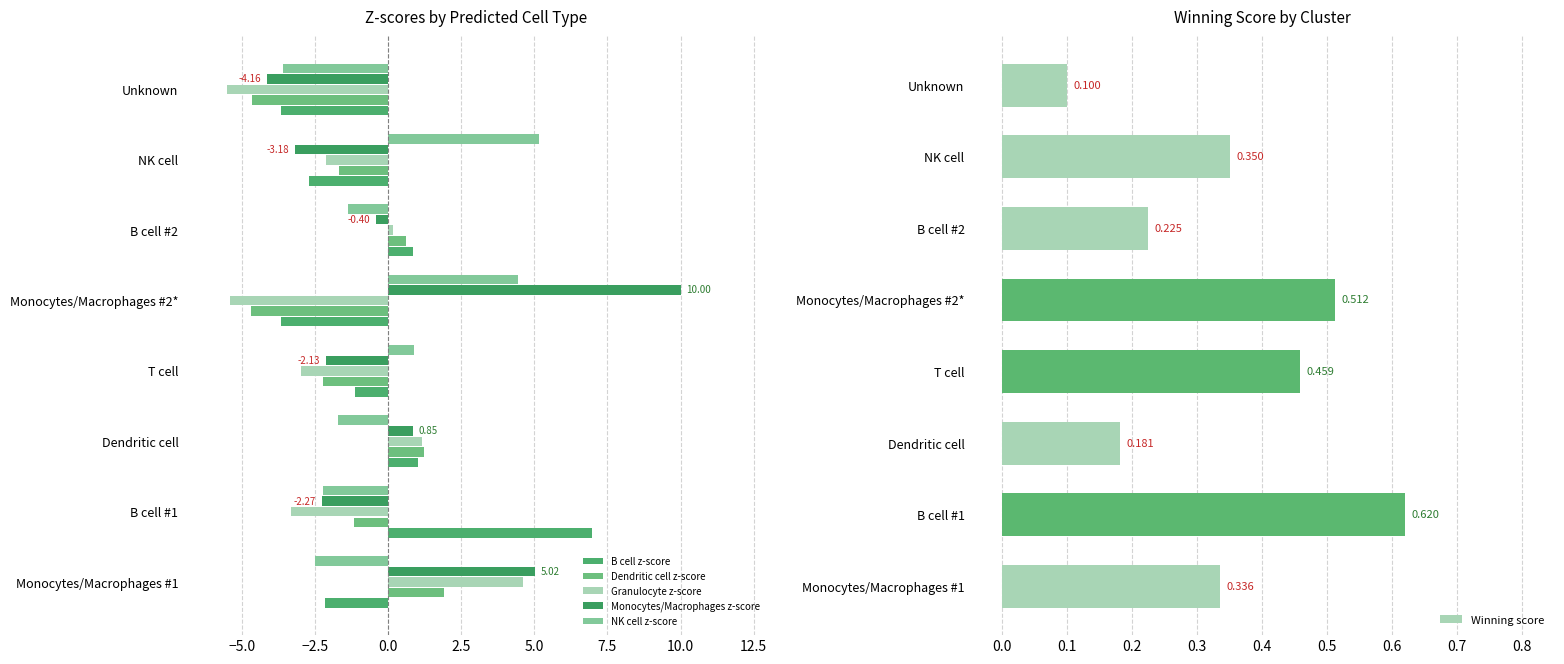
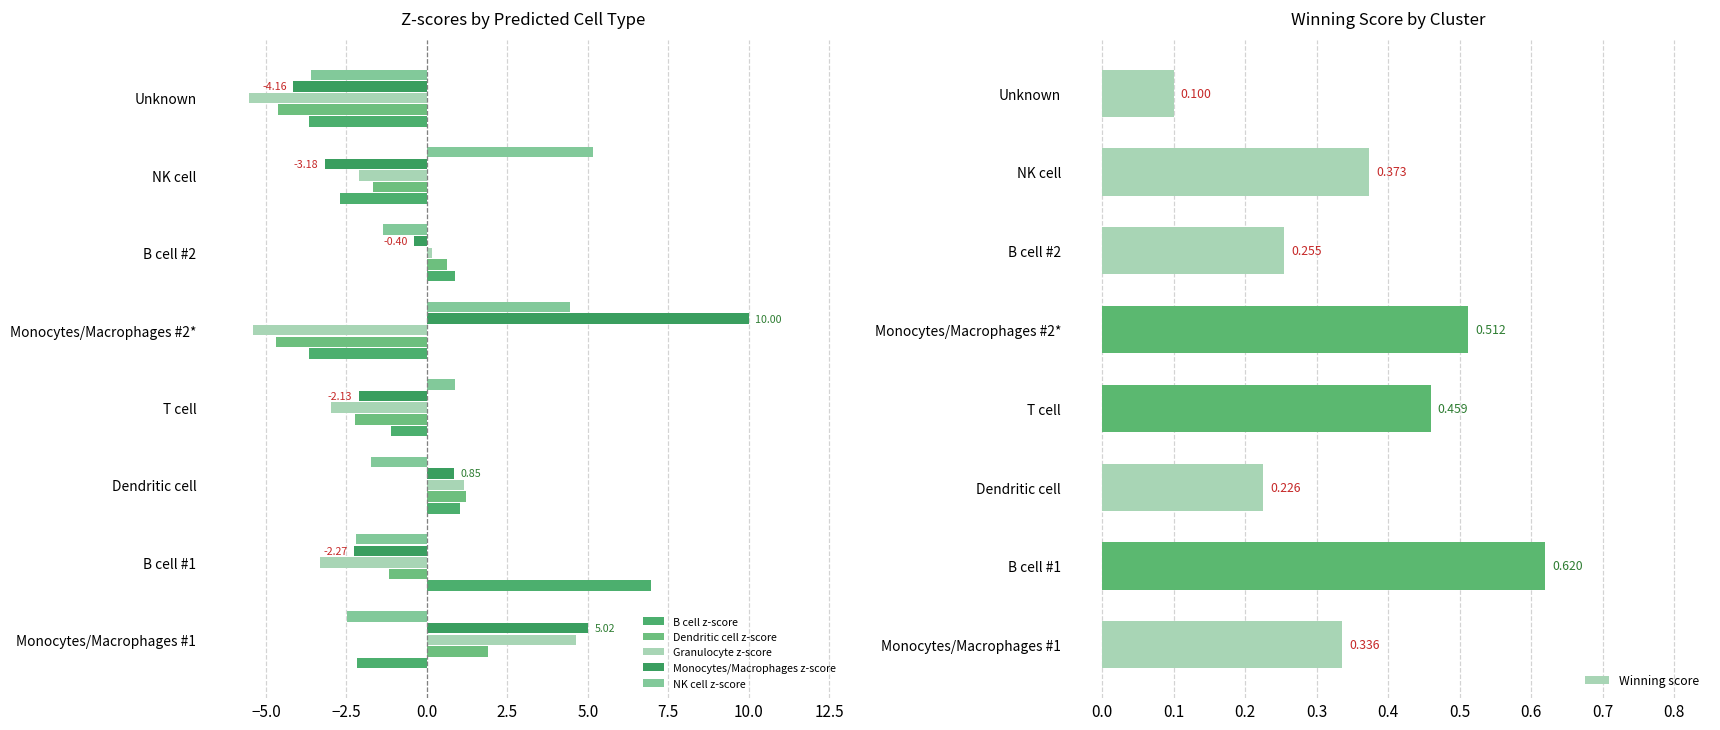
  {
    "Winning Score by Cluster": {
      "Unknown": 0.100,
-     "NK cell": 0.350,
-     "B cell #2": 0.225,
+     "NK cell": 0.373,
+     "B cell #2": 0.255,
      "Monocytes/Macrophages #2*": 0.512,
      "T cell": 0.459,
-     "Dendritic cell": 0.181,
+     "Dendritic cell": 0.226,
      "B cell #1": 0.620,
      "Monocytes/Macrophages #1": 0.336
    }
  }
